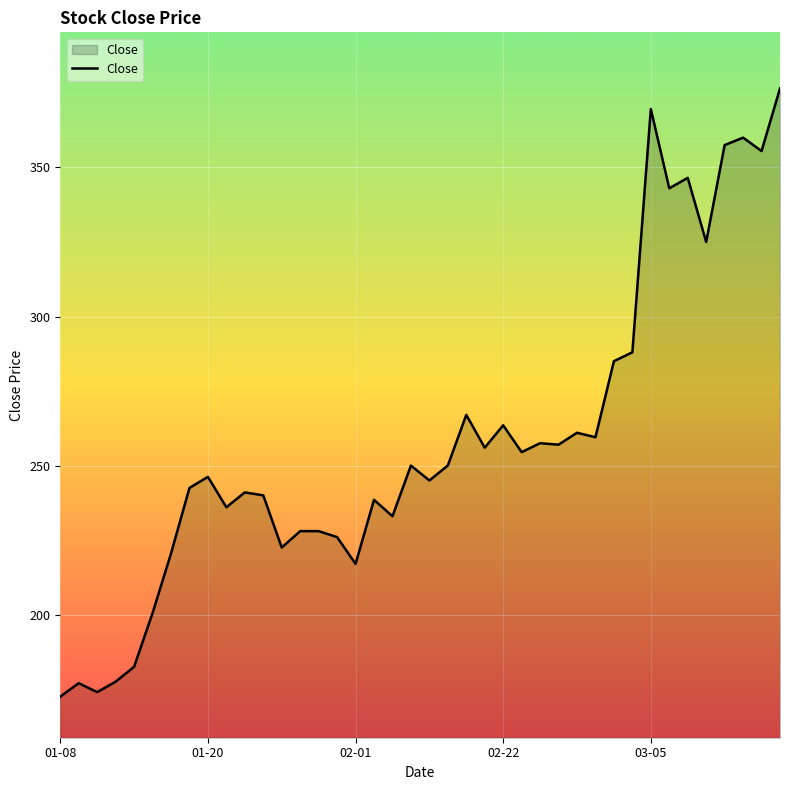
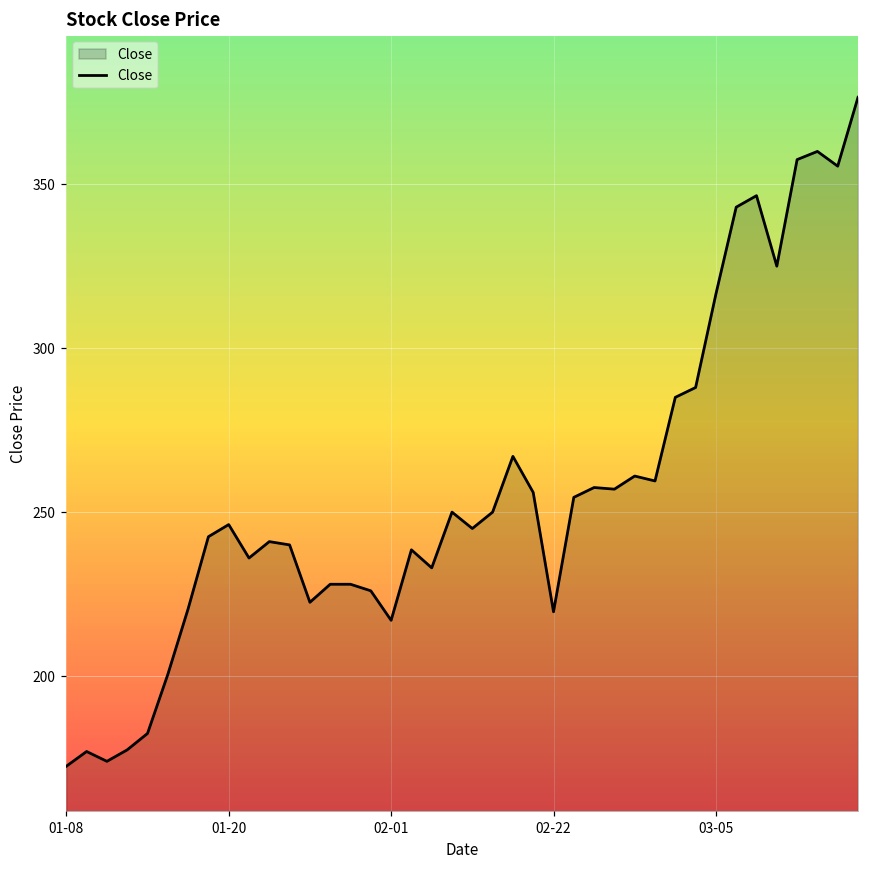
  {
    "01-08": 173,
    "01-20": 246,
    "02-01": 217,
-   "02-22": 264,
-   "03-05": 370
+   "02-22": 220,
+   "03-05": 317
  }
